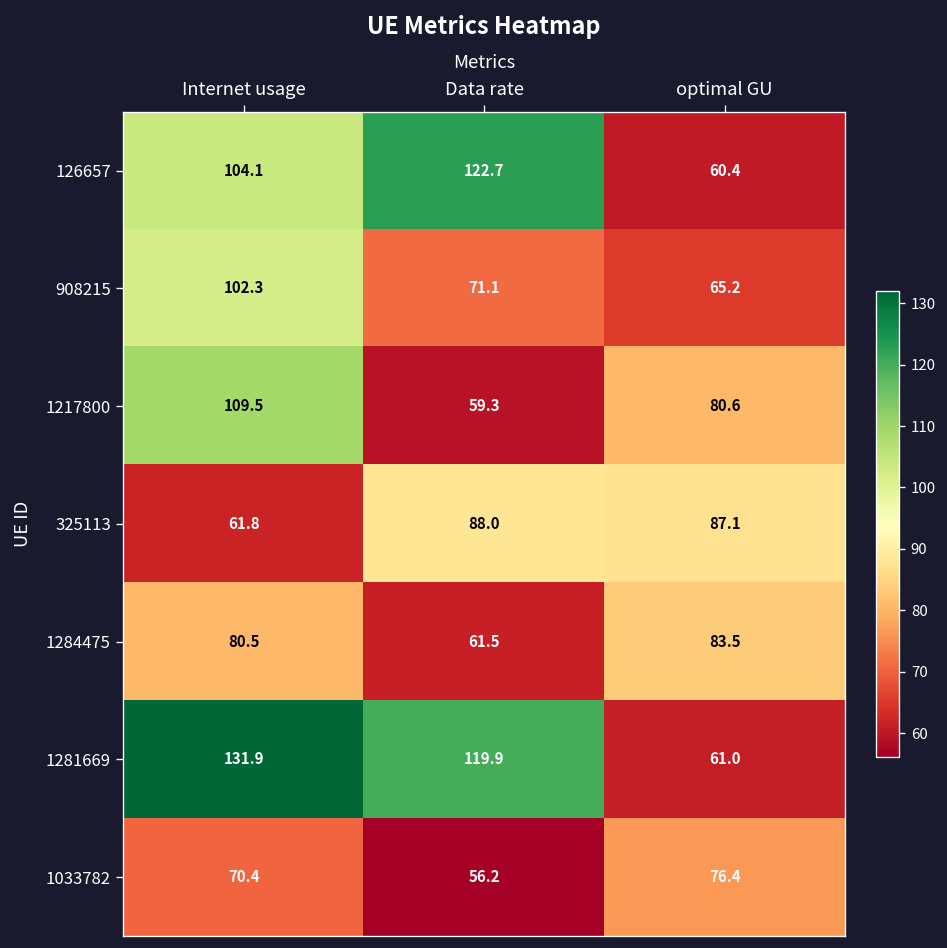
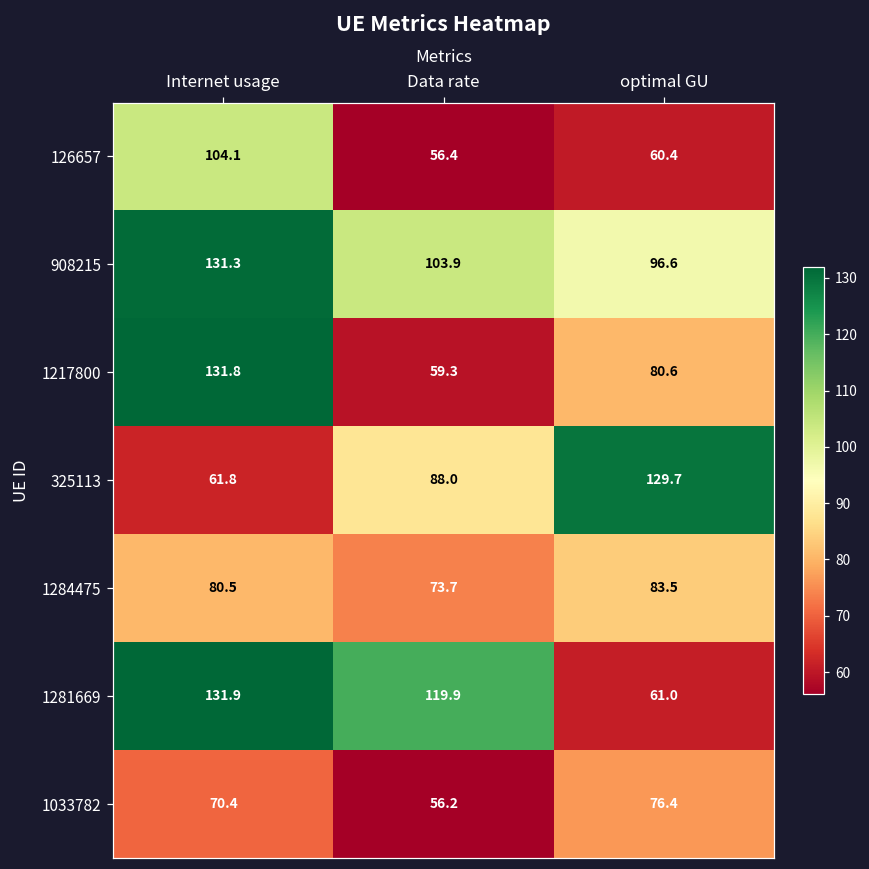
  {
    "126657": {
      "Internet usage": 104.1,
-     "Data rate": 122.7,
+     "Data rate": 56.4,
      "optimal GU": 60.4
    },
    "908215": {
-     "Internet usage": 102.3,
-     "Data rate": 71.1,
-     "optimal GU": 65.2
+     "Internet usage": 131.3,
+     "Data rate": 103.9,
+     "optimal GU": 96.6
    },
    "1217800": {
-     "Internet usage": 109.5,
+     "Internet usage": 131.8,
      "Data rate": 59.3,
      "optimal GU": 80.6
    },
    "325113": {
      "Internet usage": 61.8,
      "Data rate": 88.0,
-     "optimal GU": 87.1
+     "optimal GU": 129.7
    },
    "1284475": {
      "Internet usage": 80.5,
-     "Data rate": 61.5,
+     "Data rate": 73.7,
      "optimal GU": 83.5
    },
    "1281669": {
      "Internet usage": 131.9,
      "Data rate": 119.9,
      "optimal GU": 61.0
    },
    "1033782": {
      "Internet usage": 70.4,
      "Data rate": 56.2,
      "optimal GU": 76.4
    }
  }
